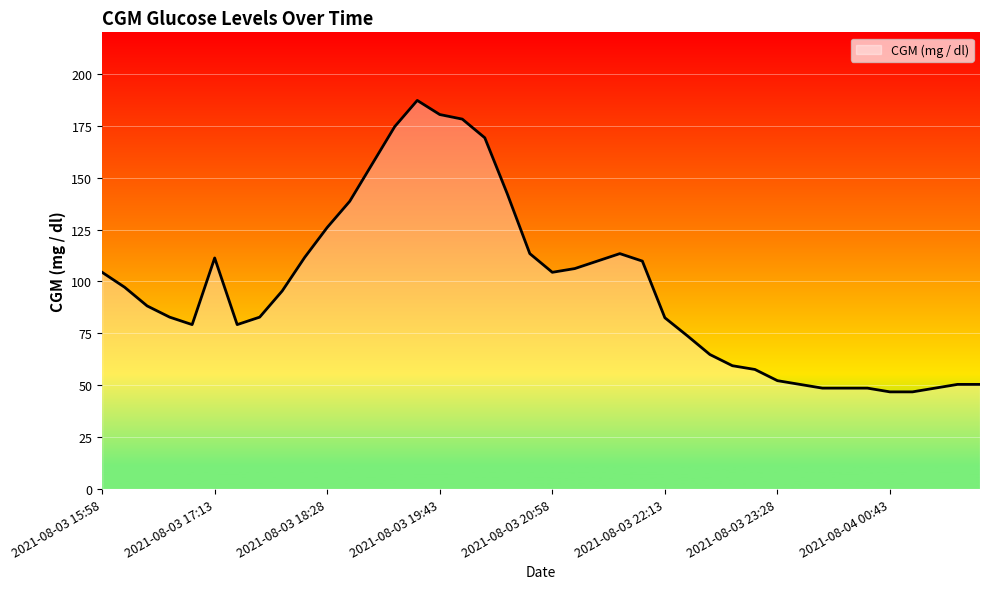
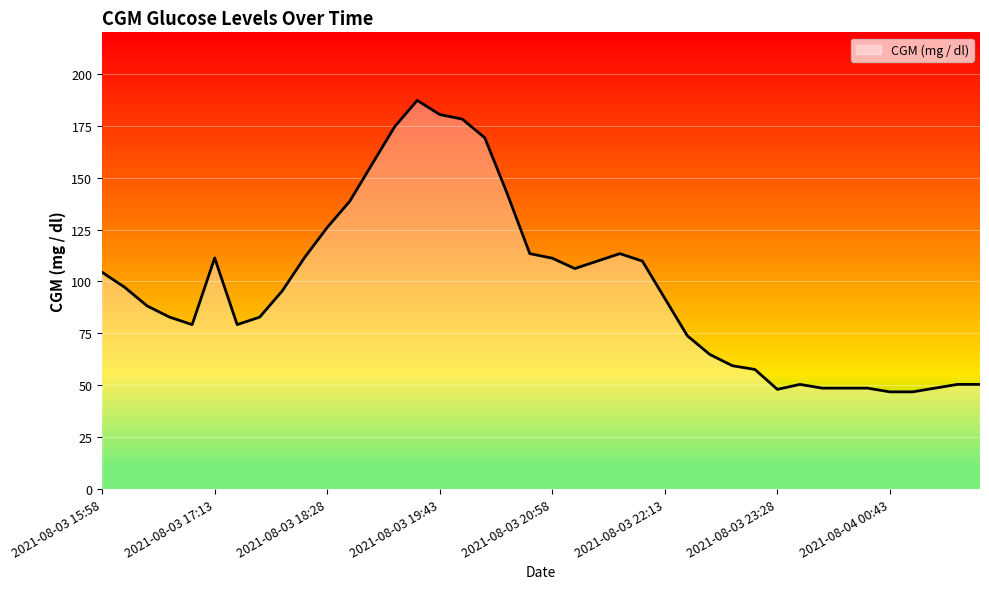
  {
    "2021-08-03 15:58": 104,
    "2021-08-03 17:13": 111,
    "2021-08-03 18:28": 126,
    "2021-08-03 19:43": 180,
-   "2021-08-03 20:58": 104,
-   "2021-08-03 22:13": 83,
-   "2021-08-03 23:28": 52,
+   "2021-08-03 20:58": 111,
+   "2021-08-03 22:13": 92,
+   "2021-08-03 23:28": 48,
    "2021-08-04 00:43": 47
  }
